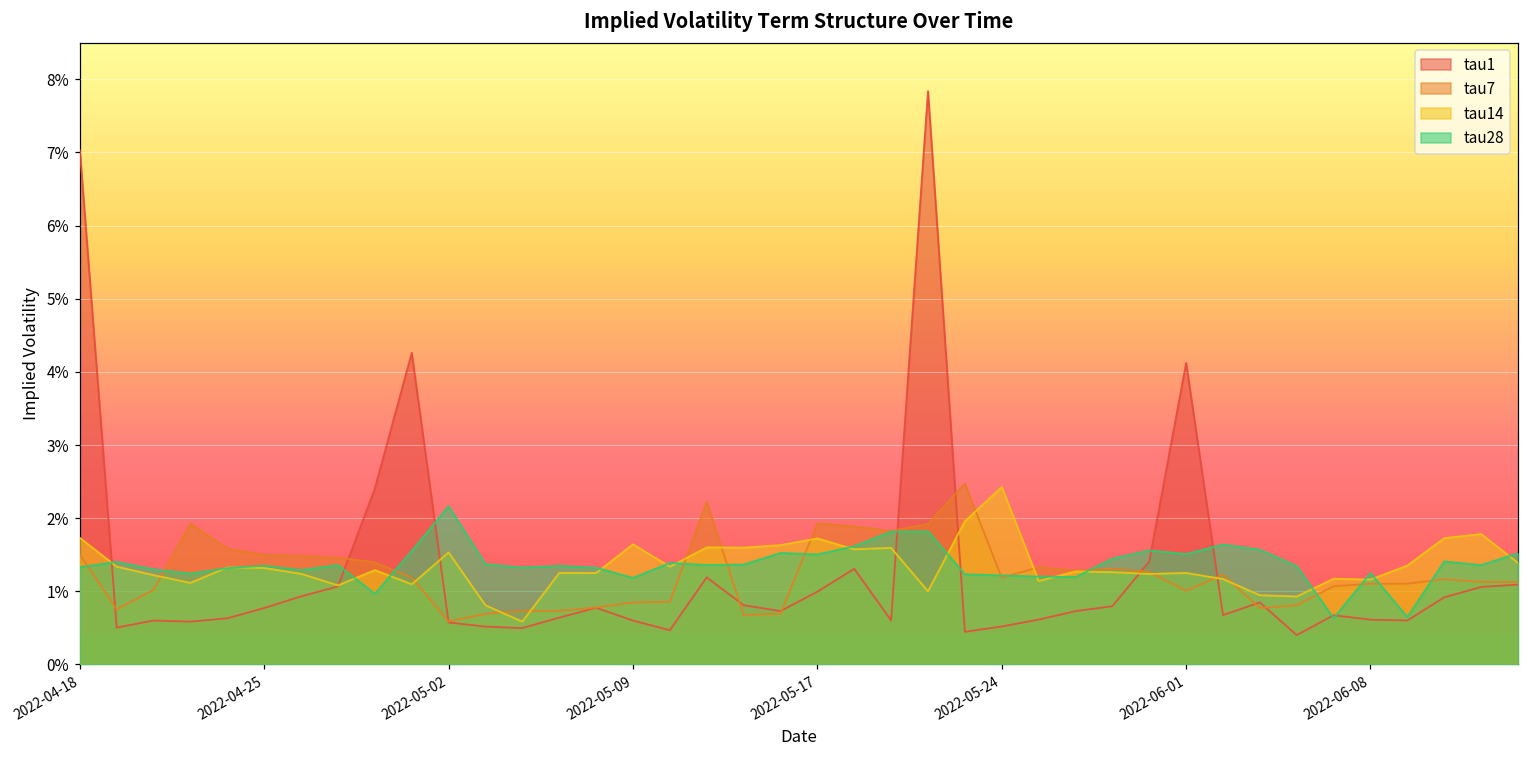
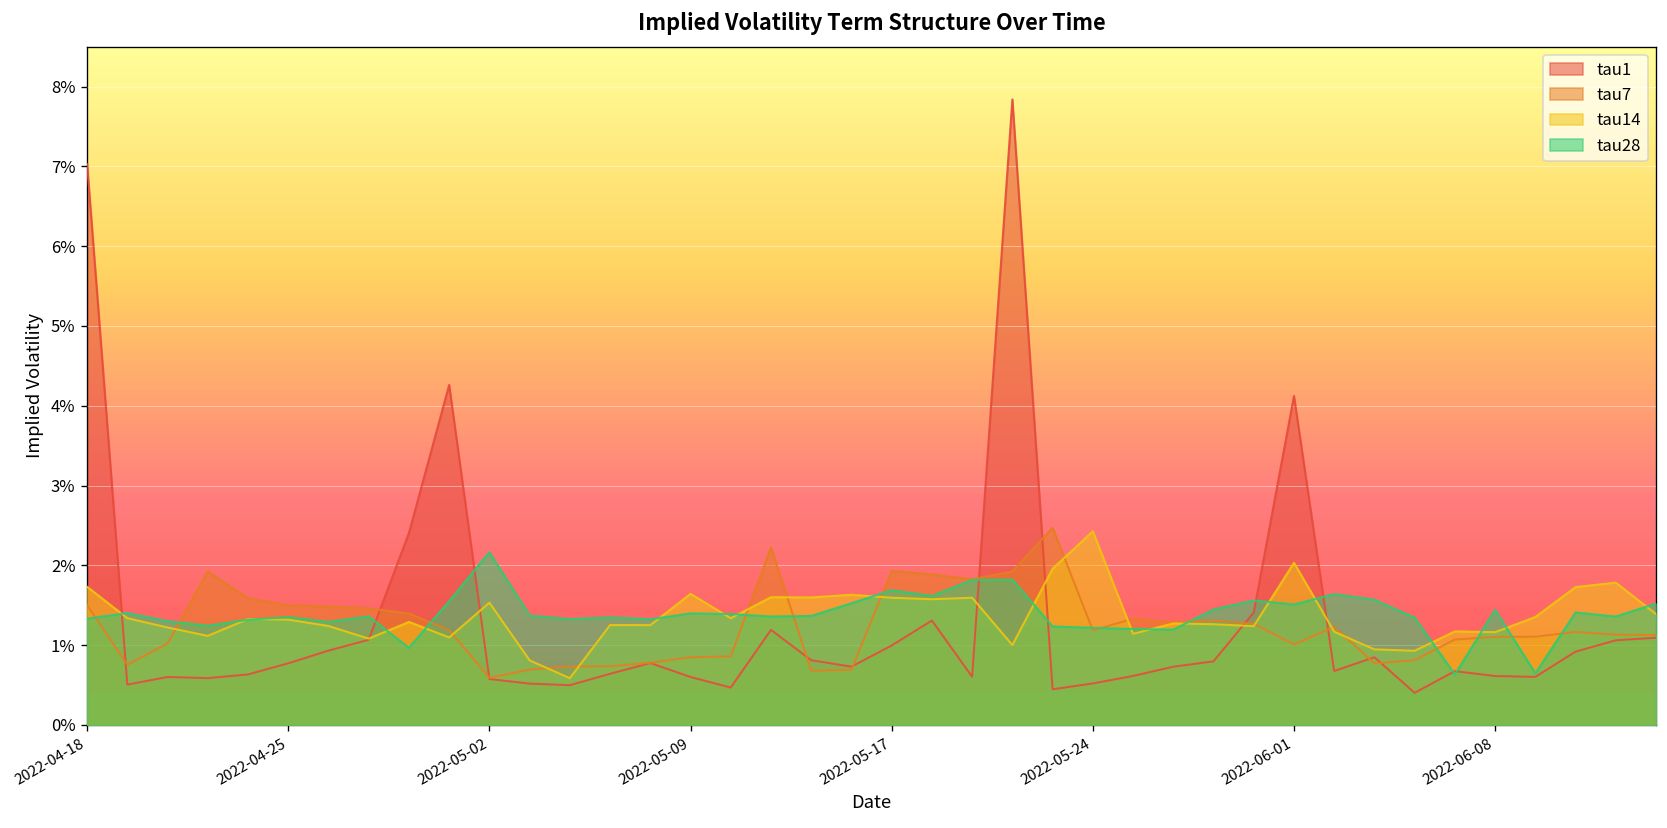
  {
    "tau14": {
      "2022-04-18": "1.7%",
      "2022-05-02": "1.5%",
      "2022-05-09": "1.6%",
-     "2022-05-17": "1.7%",
+     "2022-05-17": "1.6%",
      "2022-05-24": "2.4%",
-     "2022-06-01": "1.3%",
+     "2022-06-01": "2.0%",
      "2022-06-08": "1.2%"
    },
    "tau28": {
      "2022-04-18": "1.3%",
      "2022-05-02": "2.2%",
-     "2022-05-09": "1.2%",
-     "2022-05-17": "1.5%",
+     "2022-05-09": "1.4%",
+     "2022-05-17": "1.7%",
      "2022-06-01": "1.5%",
-     "2022-06-08": "1.3%"
+     "2022-06-08": "1.4%"
    }
  }
